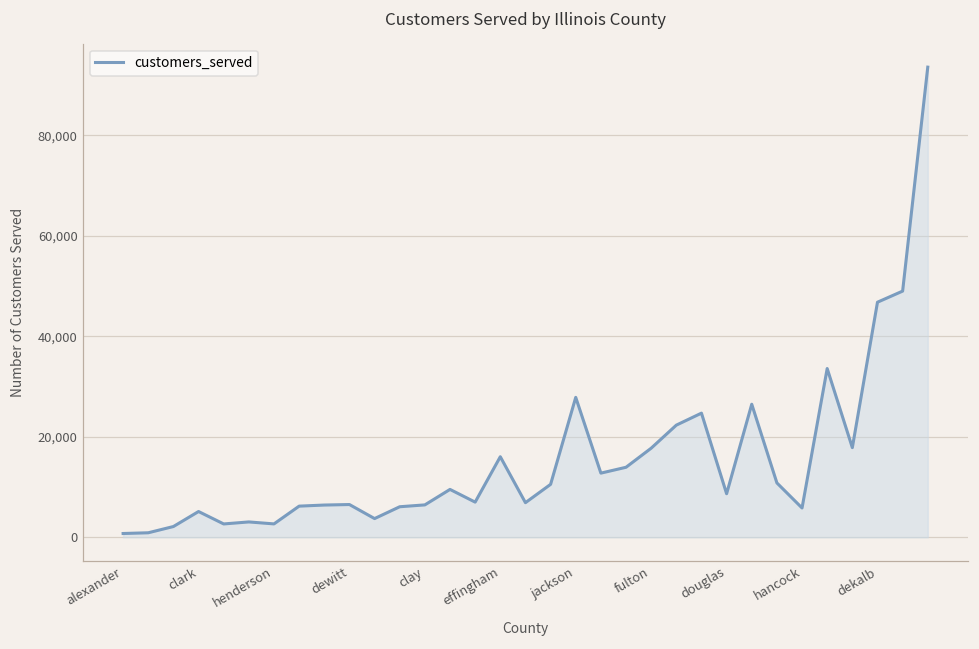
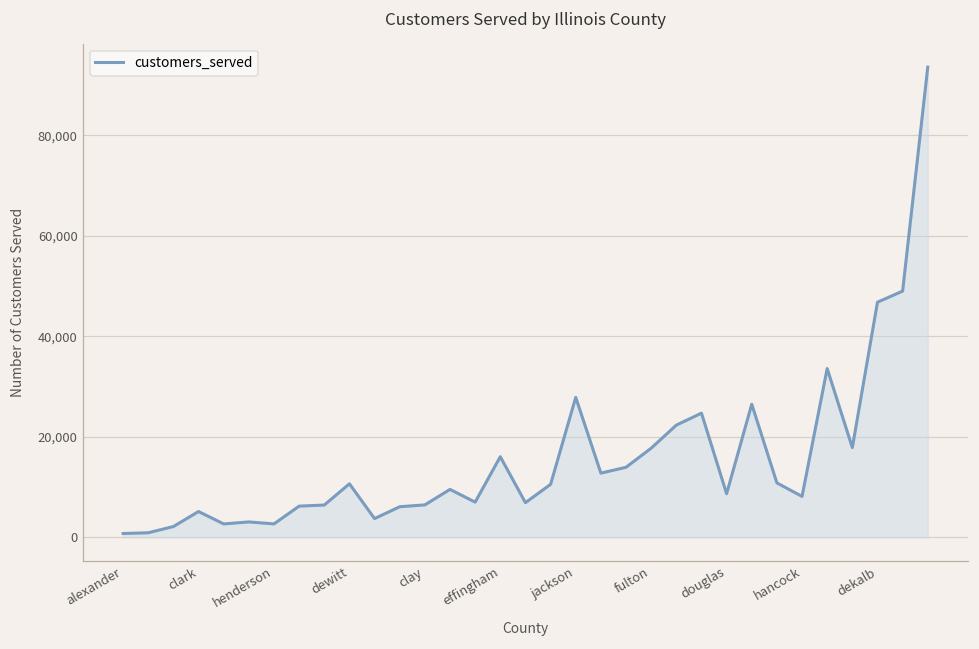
  {
    "alexander": "1,000",
    "clark": "5,000",
    "henderson": "3,000",
-   "dewitt": "7,000",
+   "dewitt": "11,000",
    "clay": "6,000",
    "effingham": "16,000",
    "jackson": "28,000",
    "fulton": "18,000",
    "douglas": "9,000",
-   "hancock": "6,000",
+   "hancock": "8,000",
    "dekalb": "47,000"
  }
